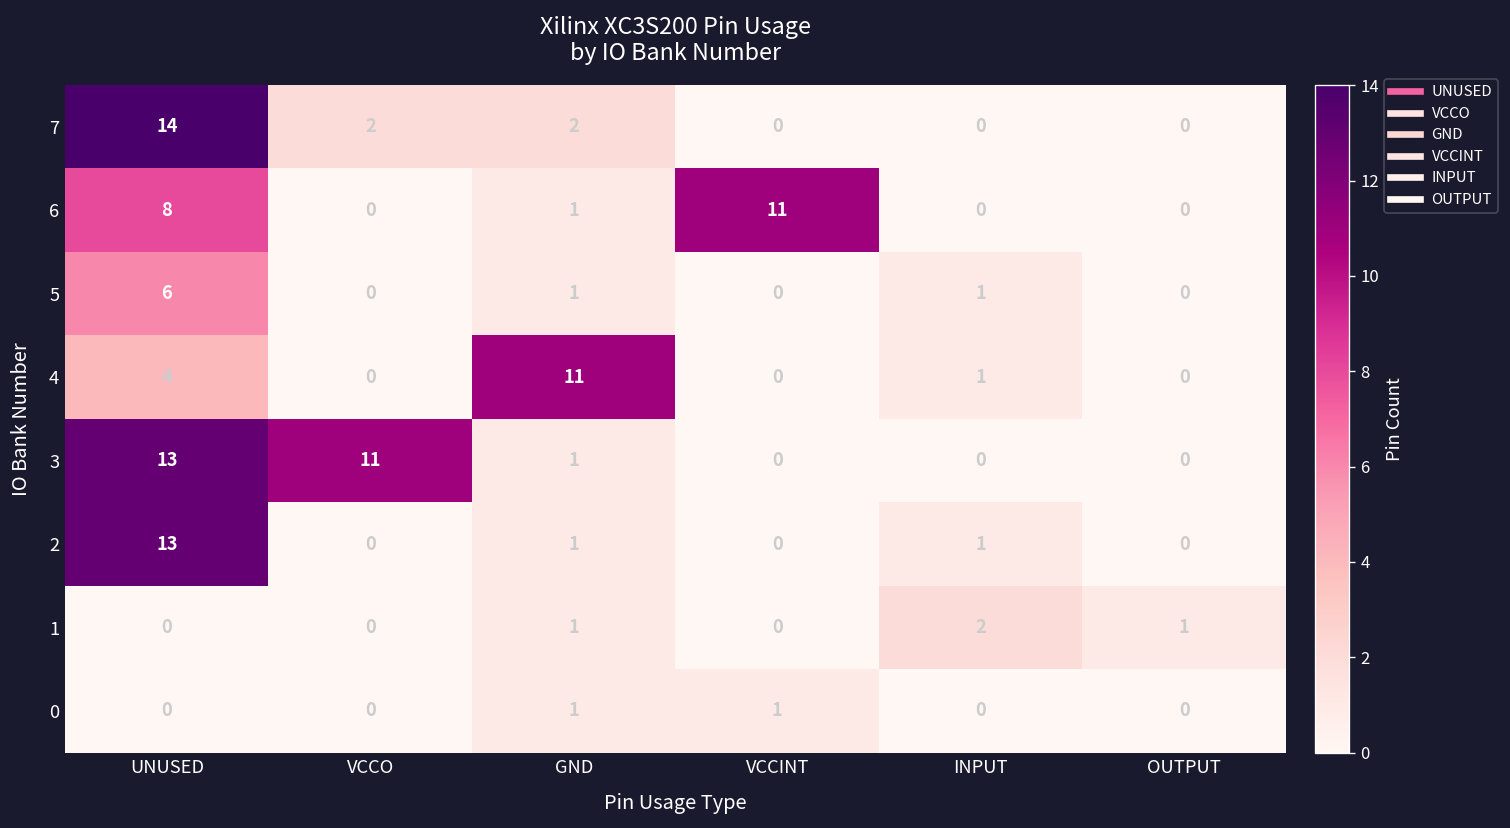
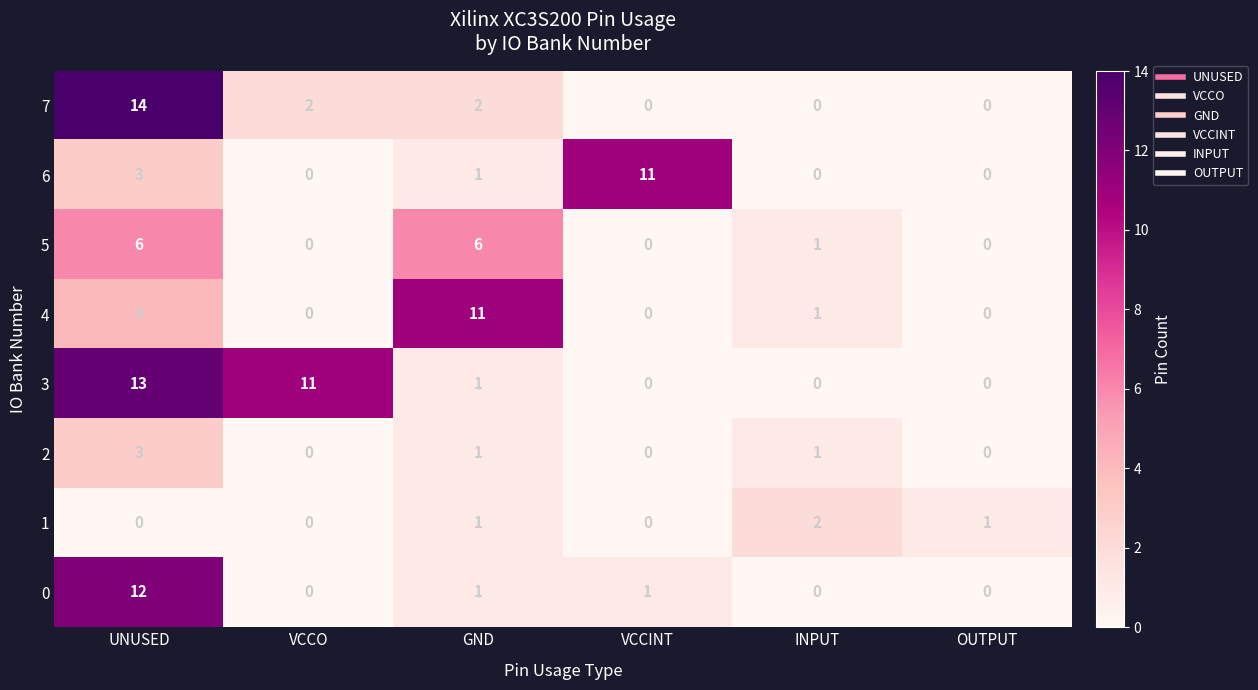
  {
    "7": {
      "UNUSED": 14,
      "VCCO": 2,
      "GND": 2,
      "VCCINT": 0,
      "INPUT": 0,
      "OUTPUT": 0
    },
    "6": {
-     "UNUSED": 8,
+     "UNUSED": 3,
      "VCCO": 0,
      "GND": 1,
      "VCCINT": 11,
      "INPUT": 0,
      "OUTPUT": 0
    },
    "5": {
      "UNUSED": 6,
      "VCCO": 0,
-     "GND": 1,
+     "GND": 6,
      "VCCINT": 0,
      "INPUT": 1,
      "OUTPUT": 0
    },
    "4": {
      "VCCO": 0,
      "GND": 11,
      "VCCINT": 0,
      "INPUT": 1,
      "OUTPUT": 0
    },
    "3": {
      "UNUSED": 13,
      "VCCO": 11,
      "GND": 1,
      "VCCINT": 0,
      "INPUT": 0,
      "OUTPUT": 0
    },
    "2": {
-     "UNUSED": 13,
+     "UNUSED": 3,
      "VCCO": 0,
      "GND": 1,
      "VCCINT": 0,
      "INPUT": 1,
      "OUTPUT": 0
    },
    "1": {
      "UNUSED": 0,
      "VCCO": 0,
      "GND": 1,
      "VCCINT": 0,
      "INPUT": 2,
      "OUTPUT": 1
    },
    "0": {
-     "UNUSED": 0,
+     "UNUSED": 12,
      "VCCO": 0,
      "GND": 1,
      "VCCINT": 1,
      "INPUT": 0,
      "OUTPUT": 0
    }
  }
